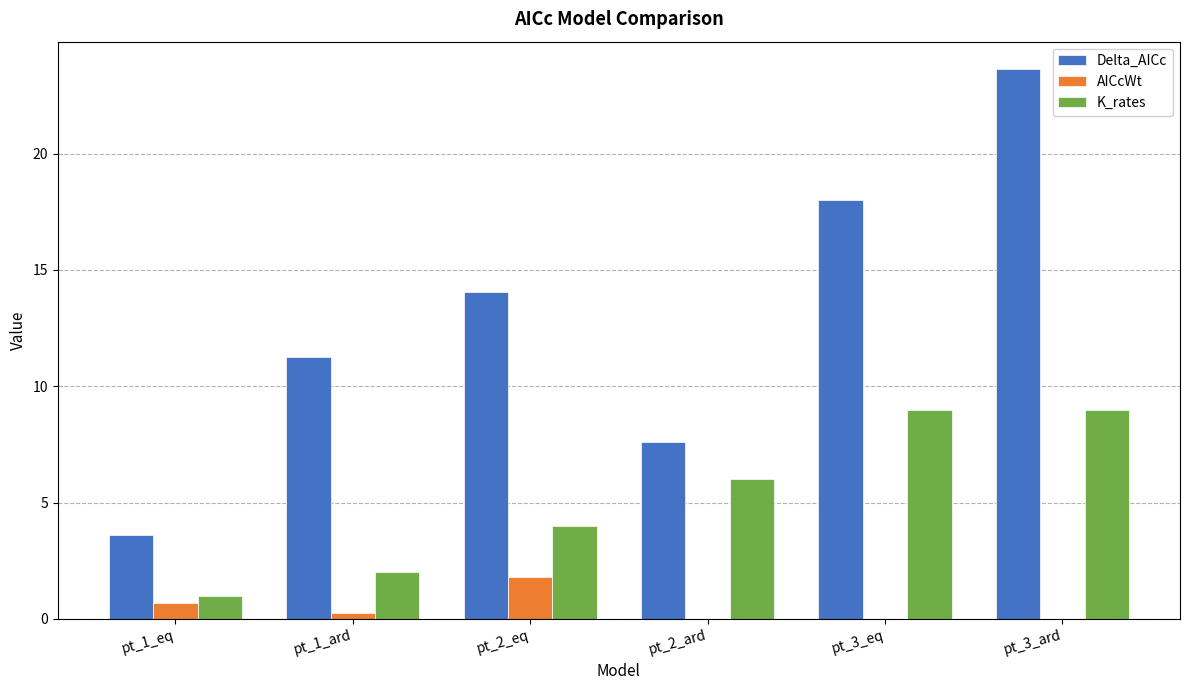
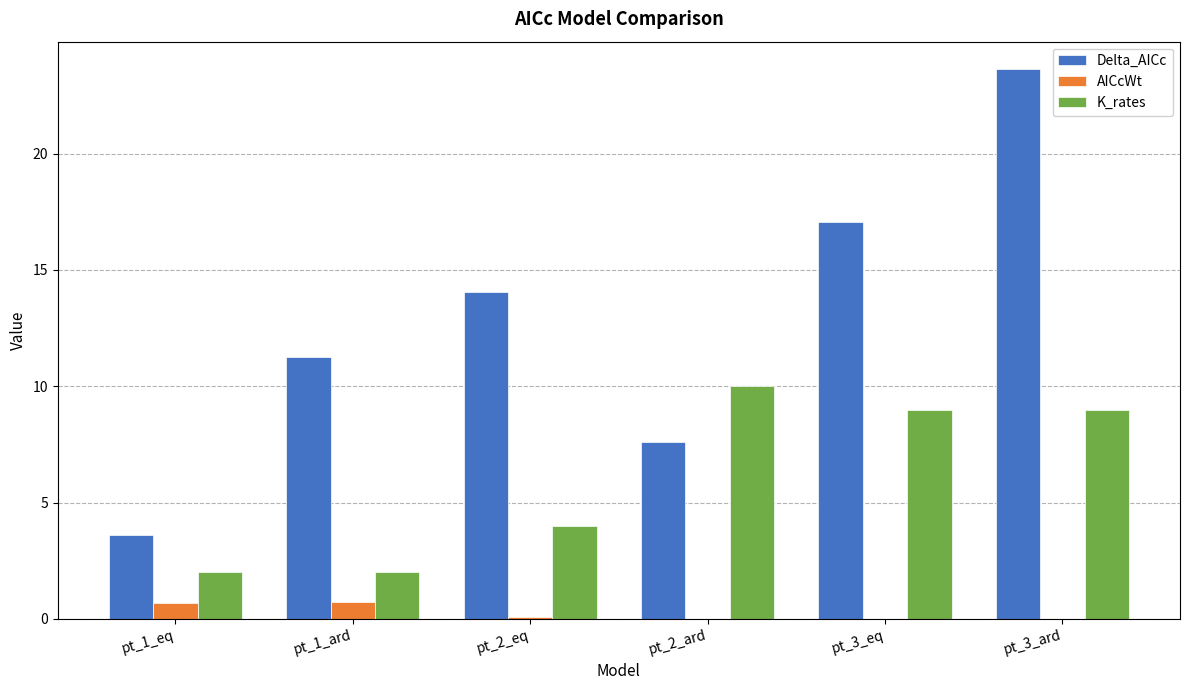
  {
    "Delta_AICc": {
      "pt_1_eq": 3.6,
      "pt_1_ard": 11.2,
      "pt_2_eq": 14.0,
      "pt_2_ard": 7.6,
-     "pt_3_eq": 18.0,
+     "pt_3_eq": 17.1,
      "pt_3_ard": 23.6
    },
    "AICcWt": {
      "pt_1_eq": 0.7,
-     "pt_1_ard": 0.2,
-     "pt_2_eq": 1.8
+     "pt_1_ard": 0.7,
+     "pt_2_eq": 0.1
    },
    "K_rates": {
-     "pt_1_eq": 1,
+     "pt_1_eq": 2,
      "pt_1_ard": 2,
      "pt_2_eq": 4,
-     "pt_2_ard": 6,
+     "pt_2_ard": 10,
      "pt_3_eq": 9,
      "pt_3_ard": 9
    }
  }
